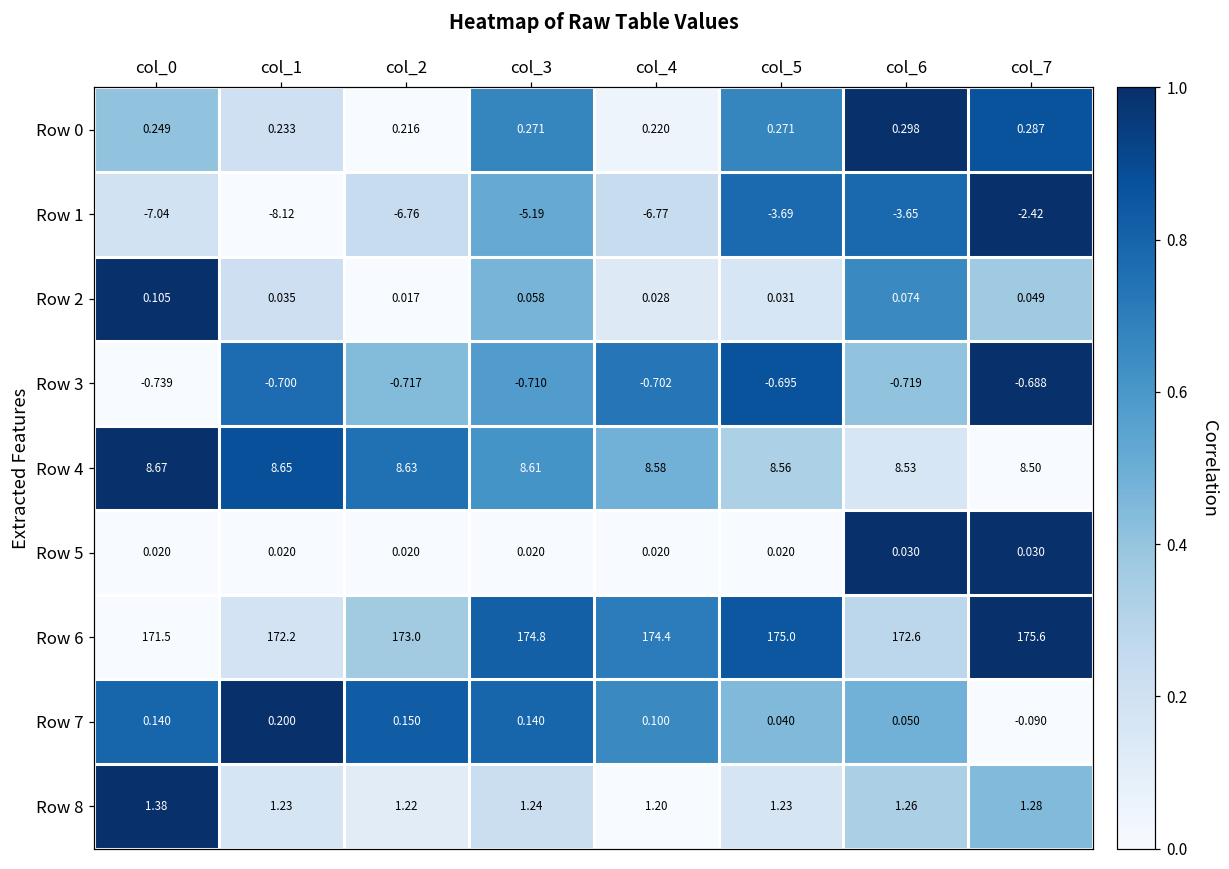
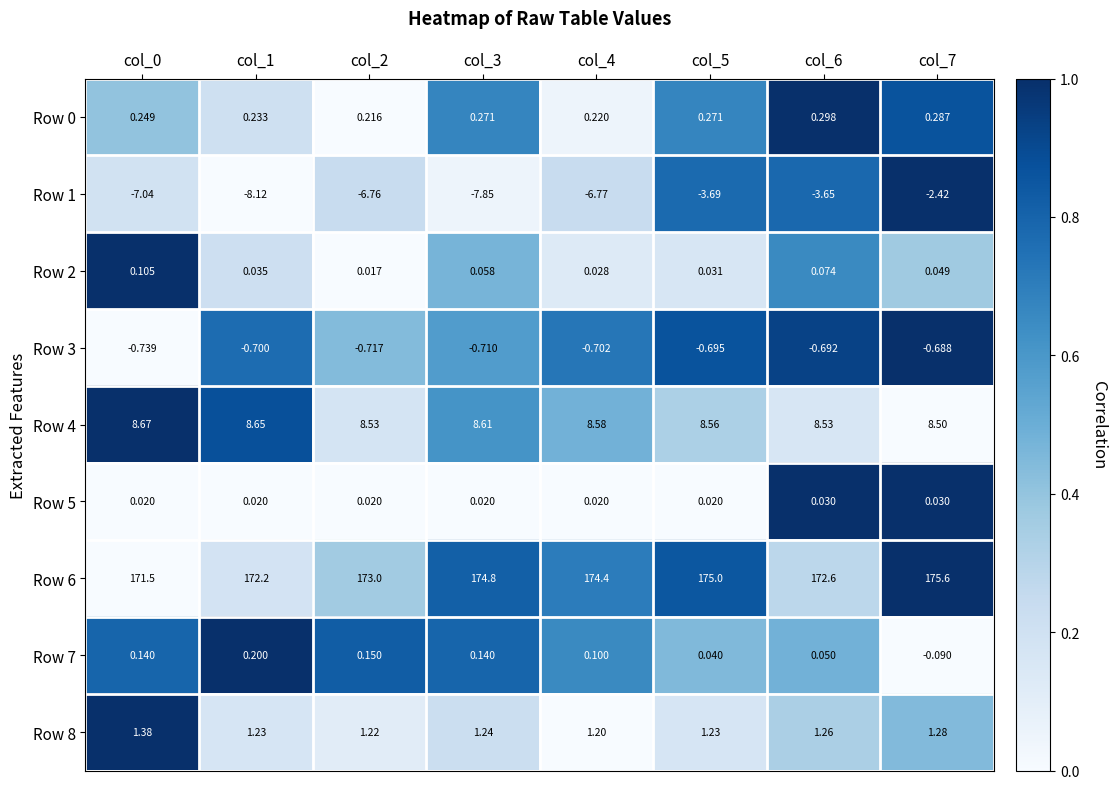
  {
    "Row 0": {
      "col_0": 0.249,
      "col_1": 0.233,
      "col_2": 0.216,
      "col_3": 0.271,
      "col_4": 0.220,
      "col_5": 0.271,
      "col_6": 0.298,
      "col_7": 0.287
    },
    "Row 1": {
      "col_0": -7.04,
      "col_1": -8.12,
      "col_2": -6.76,
-     "col_3": -5.19,
+     "col_3": -7.85,
      "col_4": -6.77,
      "col_5": -3.69,
      "col_6": -3.65,
      "col_7": -2.42
    },
    "Row 2": {
      "col_0": 0.105,
      "col_1": 0.035,
      "col_2": 0.017,
      "col_3": 0.058,
      "col_4": 0.028,
      "col_5": 0.031,
      "col_6": 0.074,
      "col_7": 0.049
    },
    "Row 3": {
      "col_0": -0.739,
      "col_1": -0.700,
      "col_2": -0.717,
      "col_3": -0.710,
      "col_4": -0.702,
      "col_5": -0.695,
-     "col_6": -0.719,
+     "col_6": -0.692,
      "col_7": -0.688
    },
    "Row 4": {
      "col_0": 8.67,
      "col_1": 8.65,
-     "col_2": 8.63,
+     "col_2": 8.53,
      "col_3": 8.61,
      "col_4": 8.58,
      "col_5": 8.56,
      "col_6": 8.53,
      "col_7": 8.50
    },
    "Row 5": {
      "col_0": 0.020,
      "col_1": 0.020,
      "col_2": 0.020,
      "col_3": 0.020,
      "col_4": 0.020,
      "col_5": 0.020,
      "col_6": 0.030,
      "col_7": 0.030
    },
    "Row 6": {
      "col_0": 171.5,
      "col_1": 172.2,
      "col_2": 173.0,
      "col_3": 174.8,
      "col_4": 174.4,
      "col_5": 175.0,
      "col_6": 172.6,
      "col_7": 175.6
    },
    "Row 7": {
      "col_0": 0.140,
      "col_1": 0.200,
      "col_2": 0.150,
      "col_3": 0.140,
      "col_4": 0.100,
      "col_5": 0.040,
      "col_6": 0.050,
      "col_7": -0.090
    },
    "Row 8": {
      "col_0": 1.38,
      "col_1": 1.23,
      "col_2": 1.22,
      "col_3": 1.24,
      "col_4": 1.20,
      "col_5": 1.23,
      "col_6": 1.26,
      "col_7": 1.28
    }
  }
